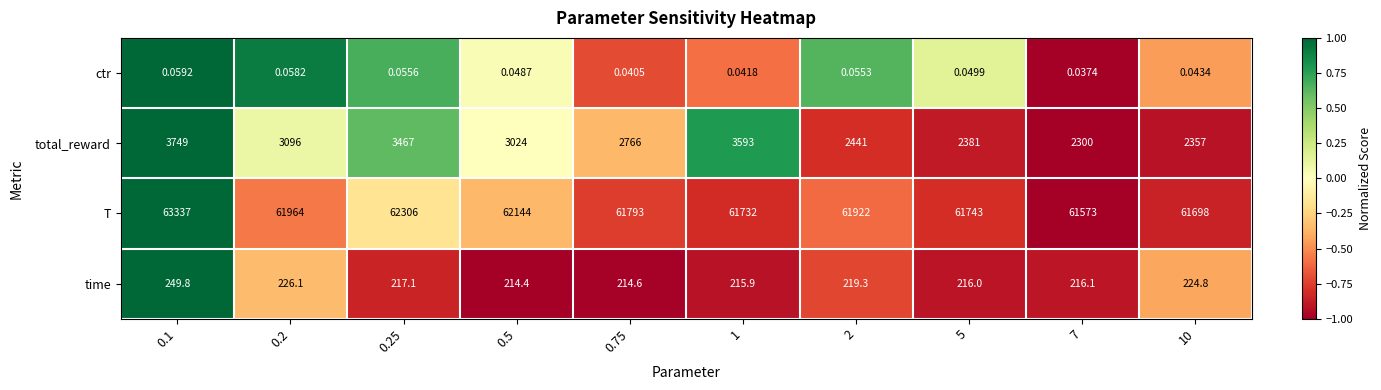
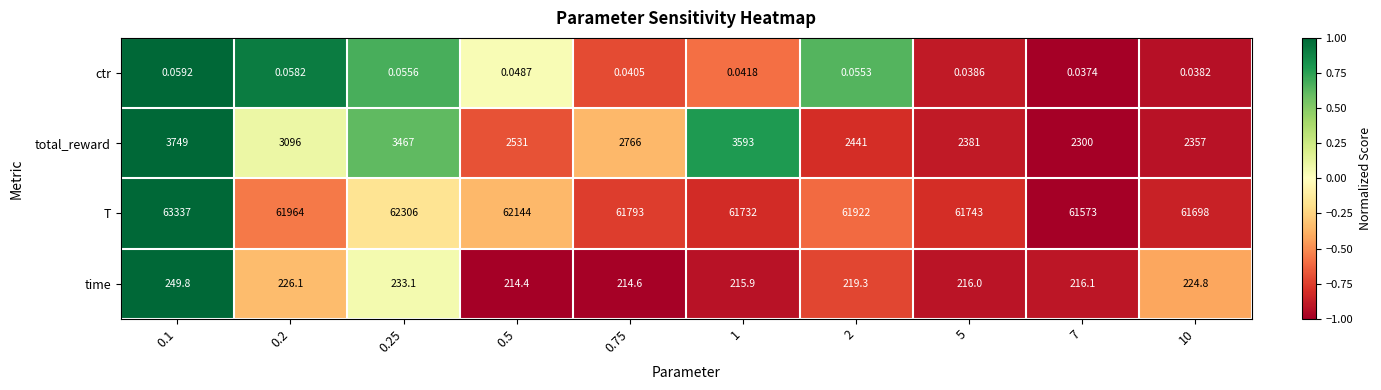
  {
    "ctr": {
      "0.1": 0.0592,
      "0.2": 0.0582,
      "0.25": 0.0556,
      "0.5": 0.0487,
      "0.75": 0.0405,
      "1": 0.0418,
      "2": 0.0553,
-     "5": 0.0499,
+     "5": 0.0386,
      "7": 0.0374,
-     "10": 0.0434
+     "10": 0.0382
    },
    "total_reward": {
      "0.1": 3749,
      "0.2": 3096,
      "0.25": 3467,
-     "0.5": 3024,
+     "0.5": 2531,
      "0.75": 2766,
      "1": 3593,
      "2": 2441,
      "5": 2381,
      "7": 2300,
      "10": 2357
    },
    "T": {
      "0.1": 63337,
      "0.2": 61964,
      "0.25": 62306,
      "0.5": 62144,
      "0.75": 61793,
      "1": 61732,
      "2": 61922,
      "5": 61743,
      "7": 61573,
      "10": 61698
    },
    "time": {
      "0.1": 249.8,
      "0.2": 226.1,
-     "0.25": 217.1,
+     "0.25": 233.1,
      "0.5": 214.4,
      "0.75": 214.6,
      "1": 215.9,
      "2": 219.3,
      "5": 216.0,
      "7": 216.1,
      "10": 224.8
    }
  }
